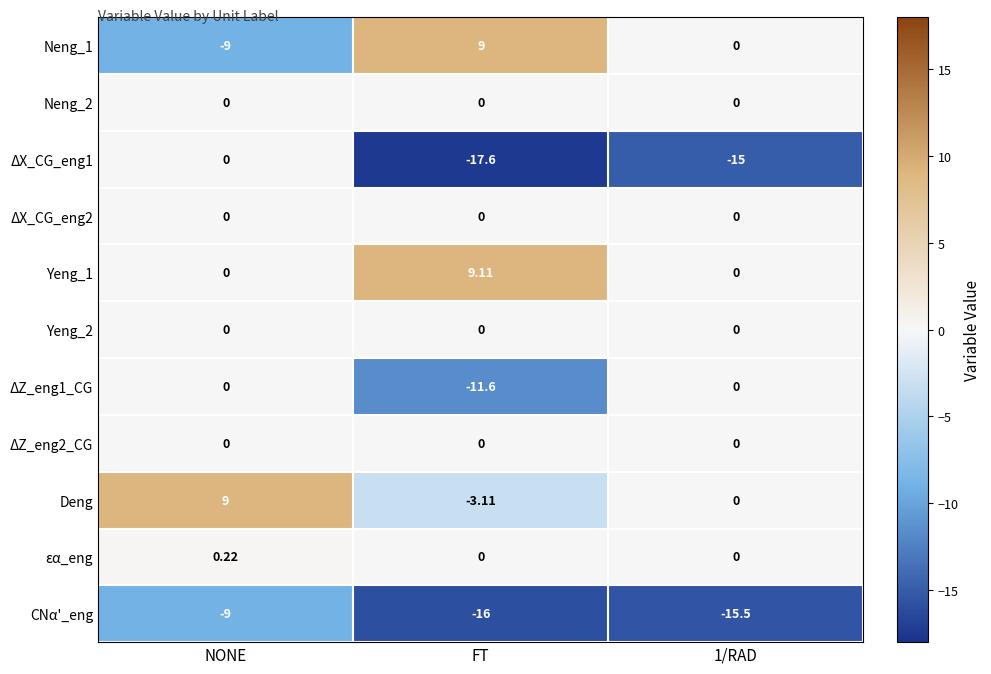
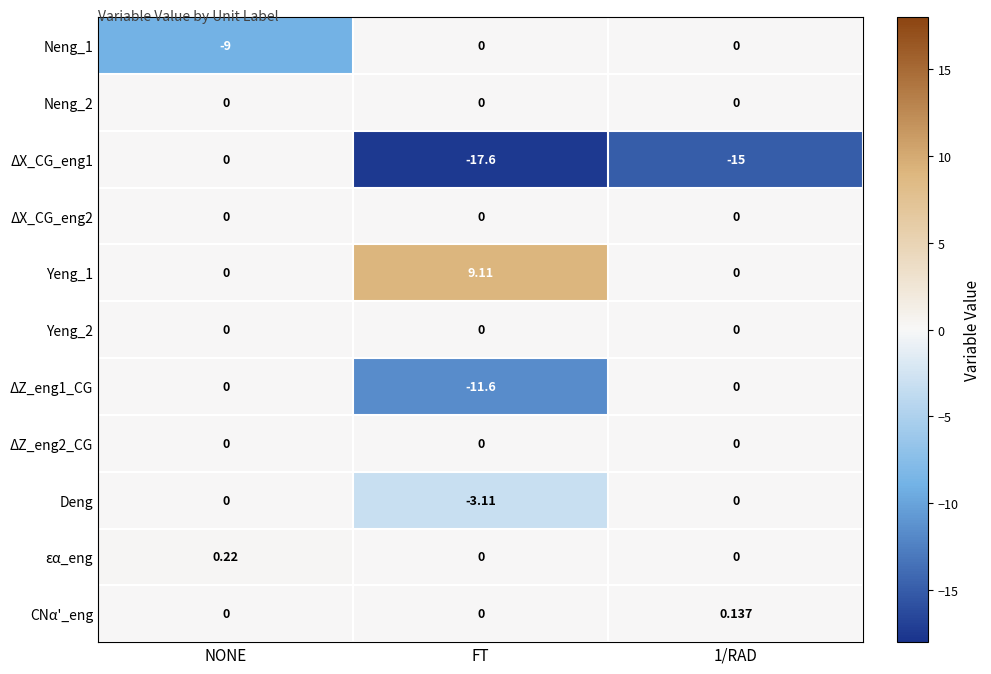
  {
    "Neng_1": {
      "NONE": -9,
-     "FT": 9,
+     "FT": 0,
      "1/RAD": 0
    },
    "Neng_2": {
      "NONE": 0,
      "FT": 0,
      "1/RAD": 0
    },
    "ΔX_CG_eng1": {
      "NONE": 0,
      "FT": -17.6,
      "1/RAD": -15
    },
    "ΔX_CG_eng2": {
      "NONE": 0,
      "FT": 0,
      "1/RAD": 0
    },
    "Yeng_1": {
      "NONE": 0,
      "FT": 9.11,
      "1/RAD": 0
    },
    "Yeng_2": {
      "NONE": 0,
      "FT": 0,
      "1/RAD": 0
    },
    "ΔZ_eng1_CG": {
      "NONE": 0,
      "FT": -11.6,
      "1/RAD": 0
    },
    "ΔZ_eng2_CG": {
      "NONE": 0,
      "FT": 0,
      "1/RAD": 0
    },
    "Deng": {
-     "NONE": 9,
+     "NONE": 0,
      "FT": -3.11,
      "1/RAD": 0
    },
    "εα_eng": {
      "NONE": 0.22,
      "FT": 0,
      "1/RAD": 0
    },
    "CNα'_eng": {
-     "NONE": -9,
-     "FT": -16,
-     "1/RAD": -15.5
+     "NONE": 0,
+     "FT": 0,
+     "1/RAD": 0.137
    }
  }
